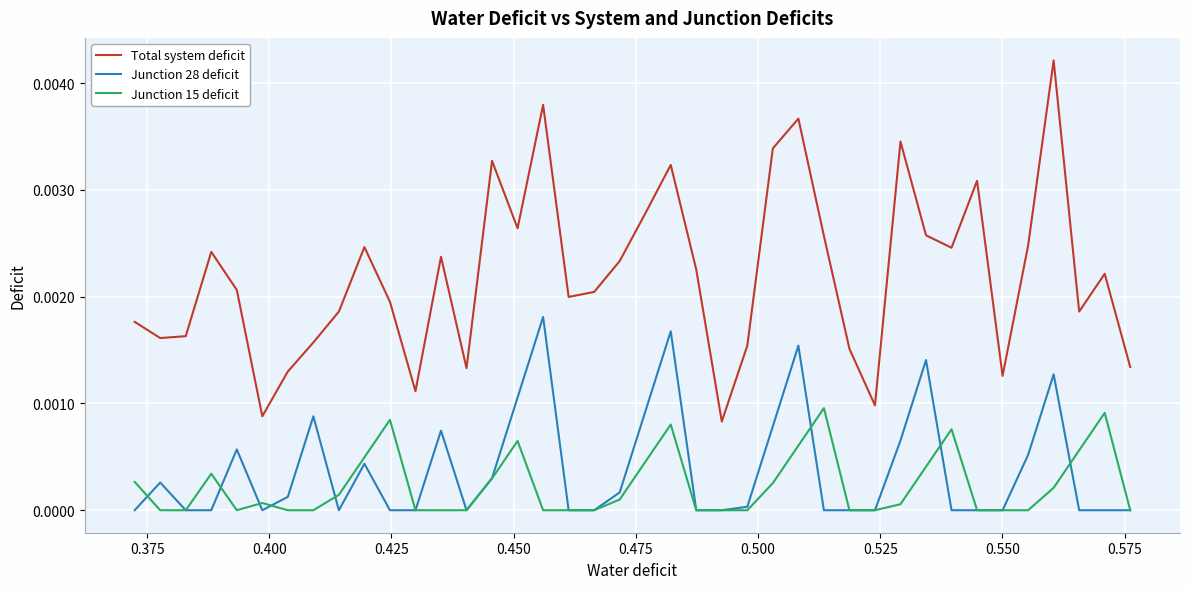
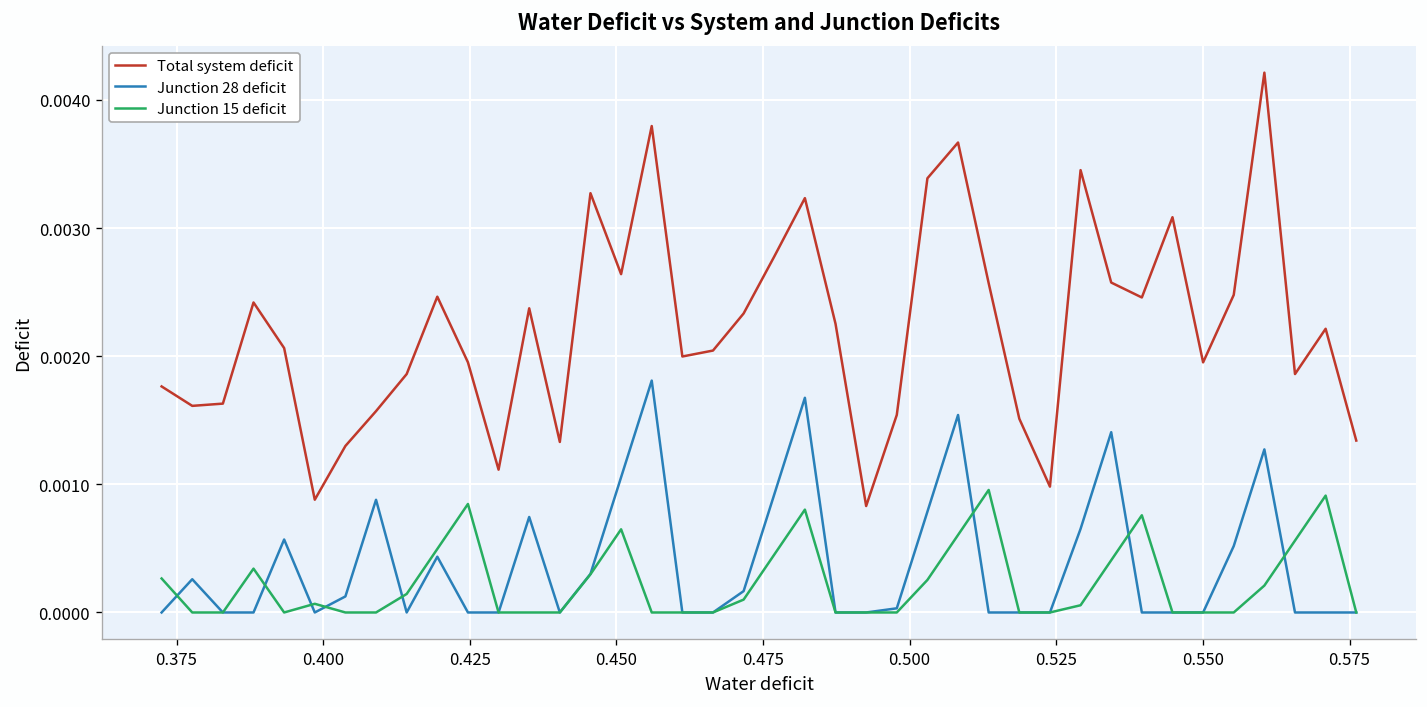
  {
    "Total system deficit": {
-     "0.550": 0.00126
+     "0.550": 0.00195
    }
  }
